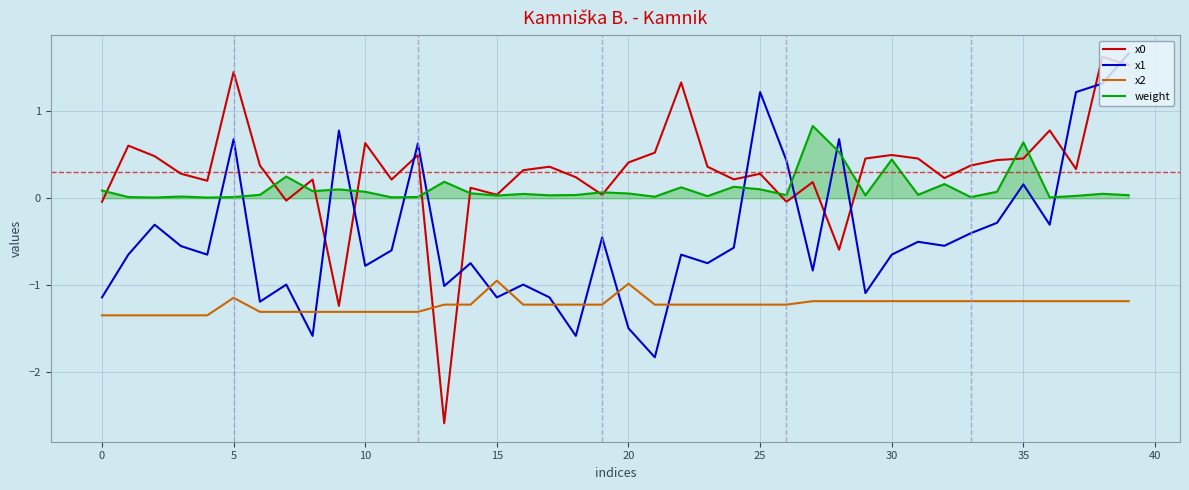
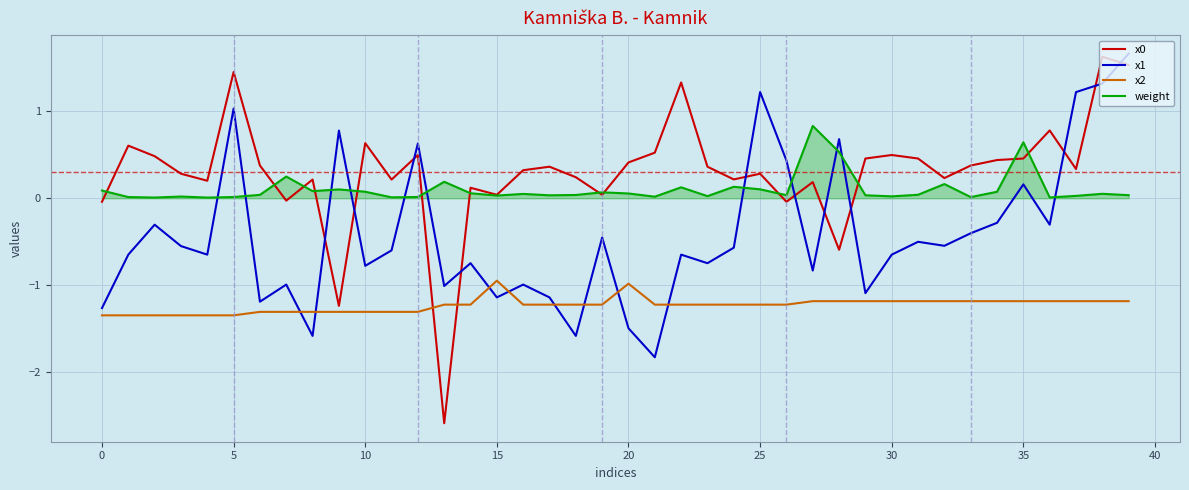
  {
    "x0": {
      "0": 0.0,
      "5": 1.5,
      "10": 0.6,
      "20": 0.4,
      "25": 0.3,
      "30": 0.5,
      "35": 0.5
    },
    "x1": {
-     "0": -1.1,
-     "5": 0.7,
+     "0": -1.3,
+     "5": 1.0,
      "10": -0.8,
      "15": -1.1,
      "20": -1.5,
      "25": 1.2,
      "30": -0.6,
      "35": 0.2
    },
    "x2": {
      "0": -1.3,
-     "5": -1.1,
+     "5": -1.3,
      "10": -1.3,
      "15": -0.9,
      "20": -1.0,
      "25": -1.2,
      "30": -1.2,
      "35": -1.2
    },
    "weight": {
      "0": 0.1,
      "5": 0.0,
      "10": 0.1,
      "20": 0.1,
      "25": 0.1,
-     "30": 0.4,
+     "30": 0.0,
      "35": 0.6
    }
  }
